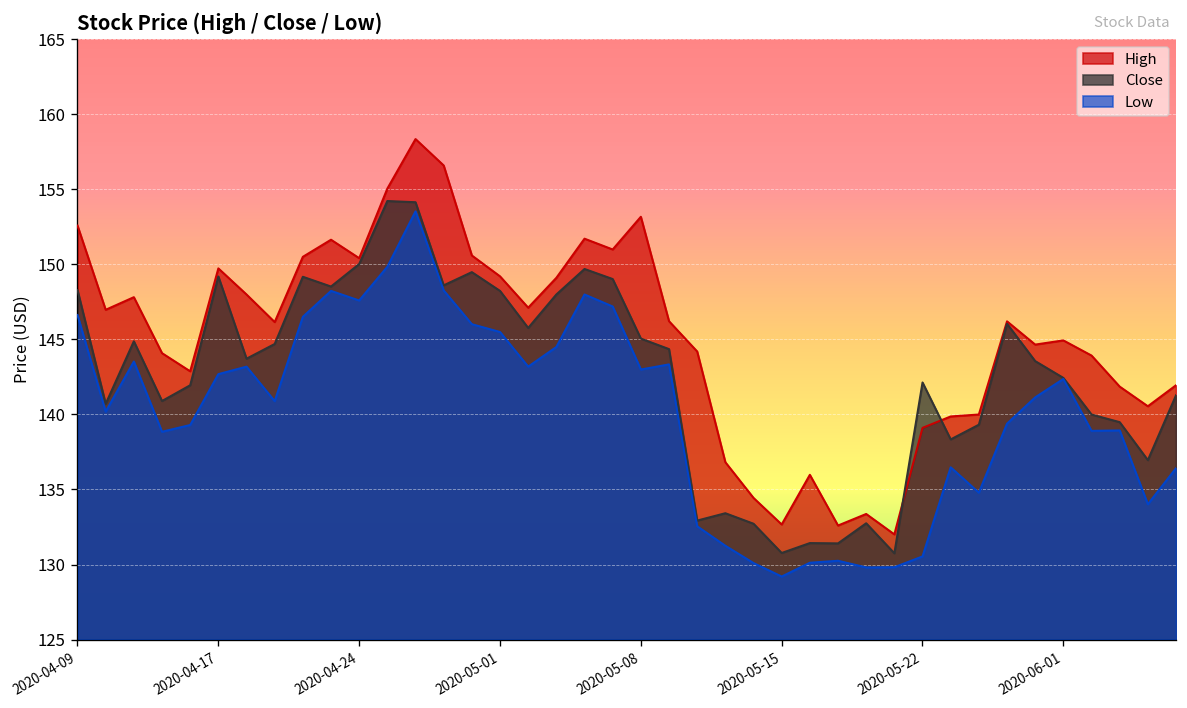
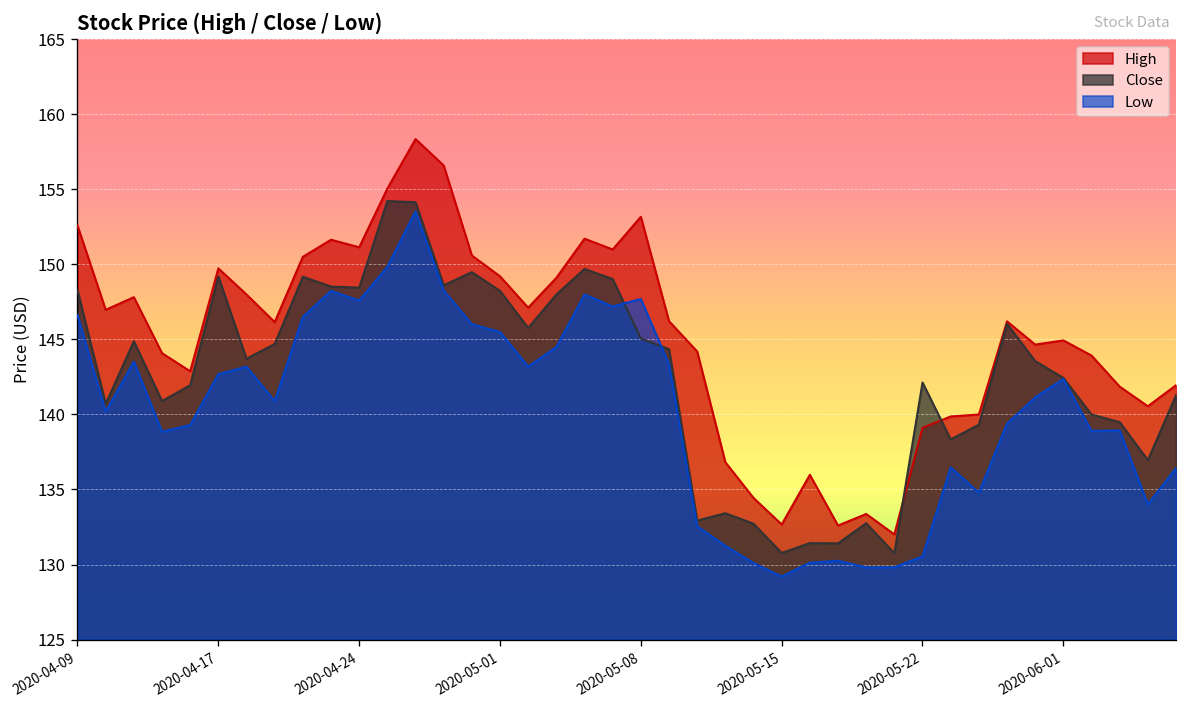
  {
    "High": {
      "2020-04-09": 152.6,
      "2020-04-17": 149.7,
-     "2020-04-24": 150.4,
+     "2020-04-24": 151.1,
      "2020-05-01": 149.2,
      "2020-05-08": 153.2,
      "2020-05-15": 132.7,
      "2020-05-22": 139.1,
      "2020-06-01": 144.9
    },
    "Close": {
      "2020-04-09": 148.3,
      "2020-04-17": 149.2,
-     "2020-04-24": 150.0,
+     "2020-04-24": 148.5,
      "2020-05-01": 148.2,
      "2020-05-08": 145.1,
      "2020-05-15": 130.8,
      "2020-05-22": 142.1
    },
    "Low": {
      "2020-04-09": 146.6,
      "2020-04-17": 142.7,
      "2020-04-24": 147.6,
      "2020-05-01": 145.5,
-     "2020-05-08": 143.0,
+     "2020-05-08": 147.7,
      "2020-05-15": 129.2,
      "2020-05-22": 130.5
    }
  }
